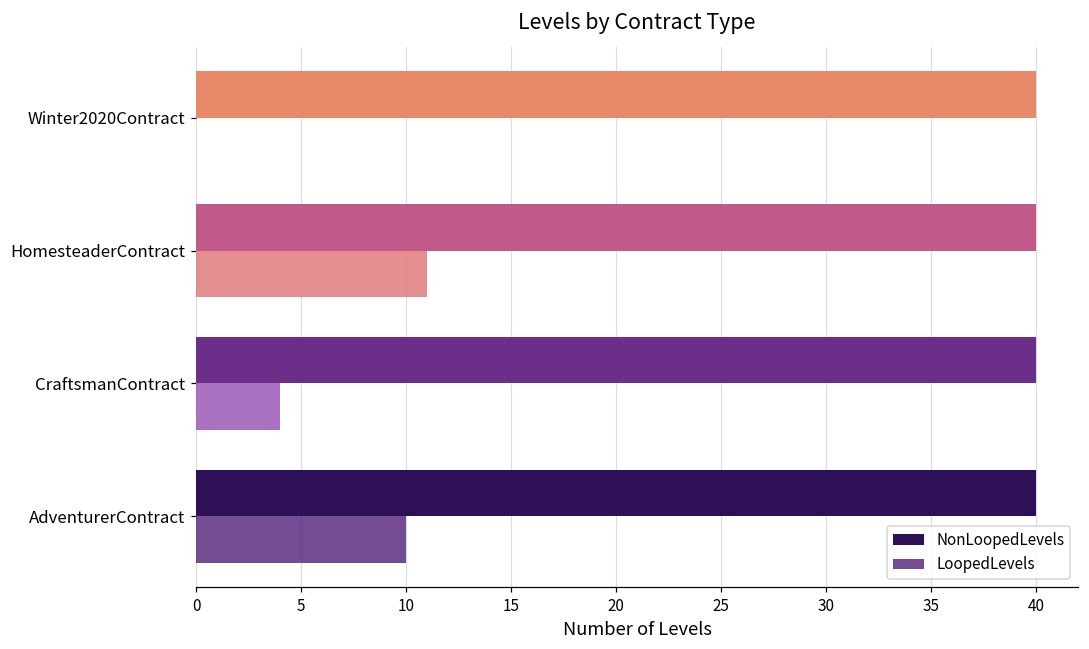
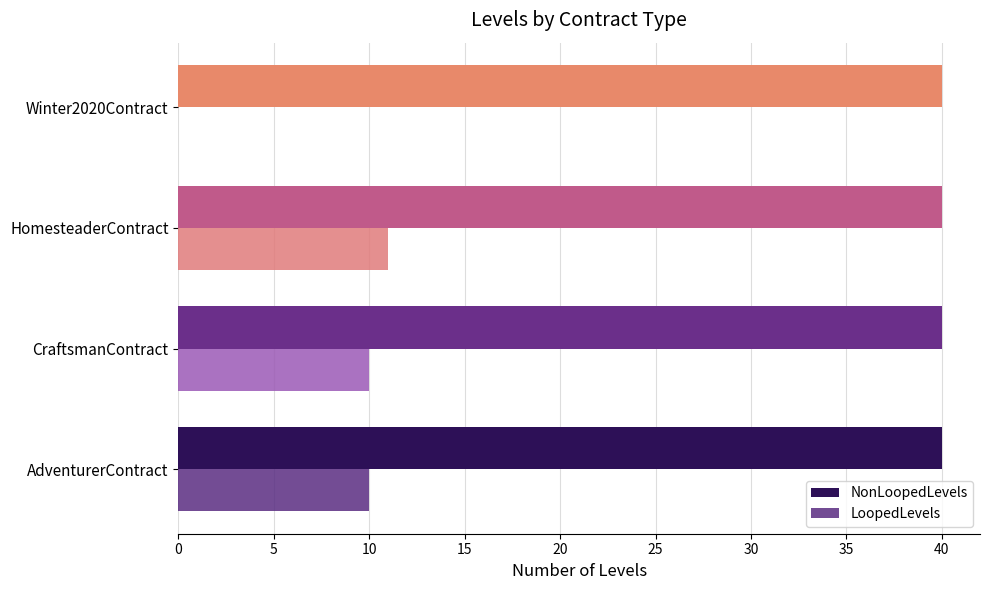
  {
    "NonLoopedLevels": {
      "Winter2020Contract": 40,
      "HomesteaderContract": 40,
      "CraftsmanContract": 40,
      "AdventurerContract": 40
    },
    "LoopedLevels": {
      "Winter2020Contract": 0,
      "HomesteaderContract": 11,
-     "CraftsmanContract": 4,
+     "CraftsmanContract": 10,
      "AdventurerContract": 10
    }
  }
